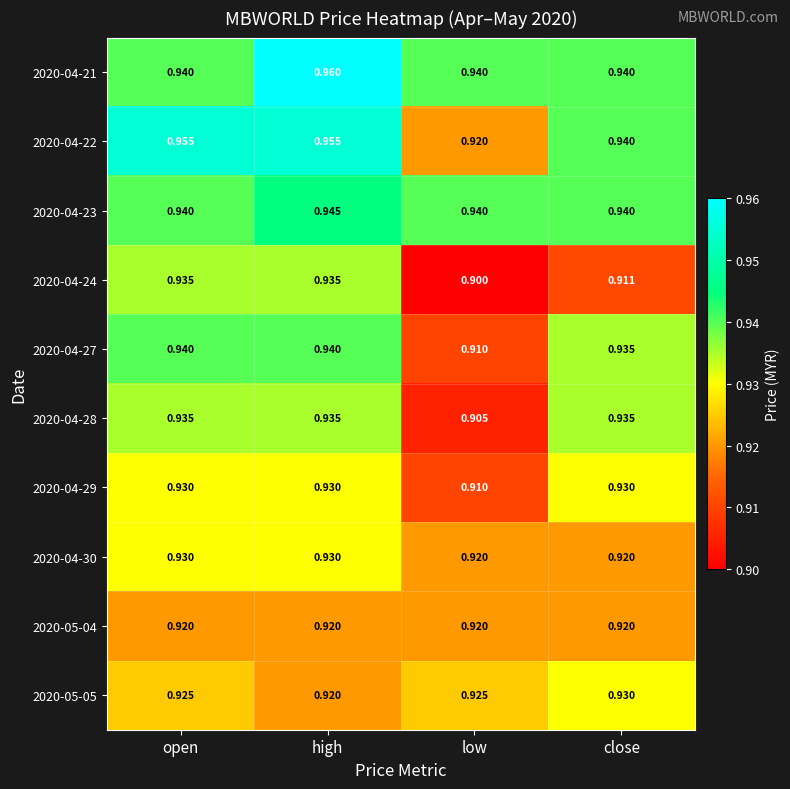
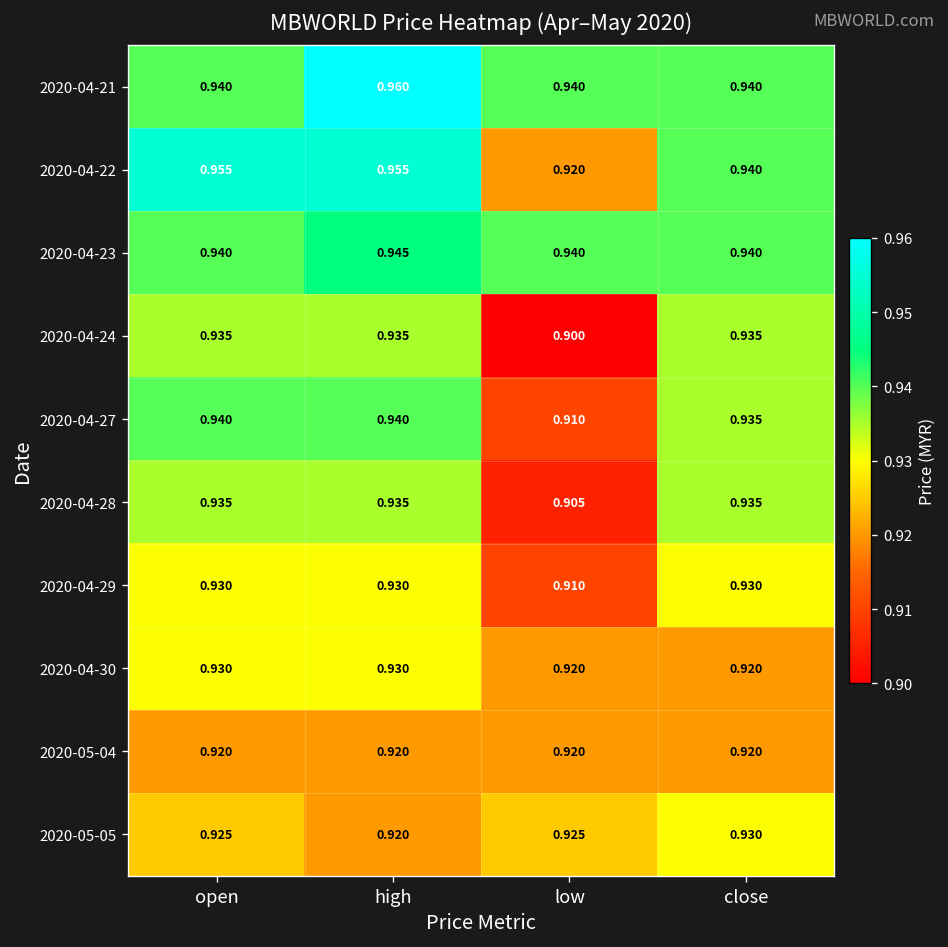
  {
    "2020-04-21": {
      "open": 0.940,
      "high": 0.960,
      "low": 0.940,
      "close": 0.940
    },
    "2020-04-22": {
      "open": 0.955,
      "high": 0.955,
      "low": 0.920,
      "close": 0.940
    },
    "2020-04-23": {
      "open": 0.940,
      "high": 0.945,
      "low": 0.940,
      "close": 0.940
    },
    "2020-04-24": {
      "open": 0.935,
      "high": 0.935,
      "low": 0.900,
-     "close": 0.911
+     "close": 0.935
    },
    "2020-04-27": {
      "open": 0.940,
      "high": 0.940,
      "low": 0.910,
      "close": 0.935
    },
    "2020-04-28": {
      "open": 0.935,
      "high": 0.935,
      "low": 0.905,
      "close": 0.935
    },
    "2020-04-29": {
      "open": 0.930,
      "high": 0.930,
      "low": 0.910,
      "close": 0.930
    },
    "2020-04-30": {
      "open": 0.930,
      "high": 0.930,
      "low": 0.920,
      "close": 0.920
    },
    "2020-05-04": {
      "open": 0.920,
      "high": 0.920,
      "low": 0.920,
      "close": 0.920
    },
    "2020-05-05": {
      "open": 0.925,
      "high": 0.920,
      "low": 0.925,
      "close": 0.930
    }
  }
